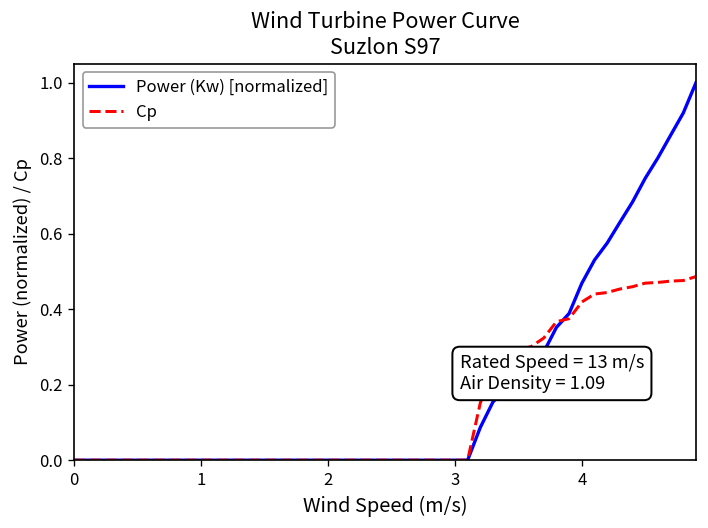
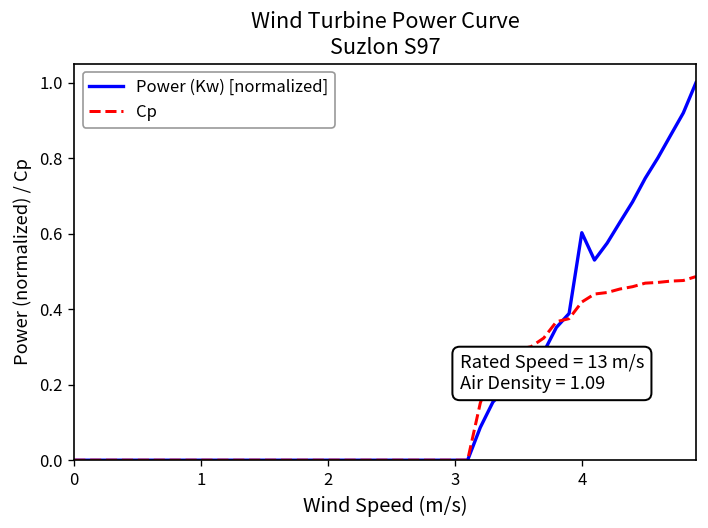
  {
    "Power (Kw) [normalized]": {
-     "4": 0.47
+     "4": 0.60
    },
    "Cp": {
      "4": 0.42
    }
  }
